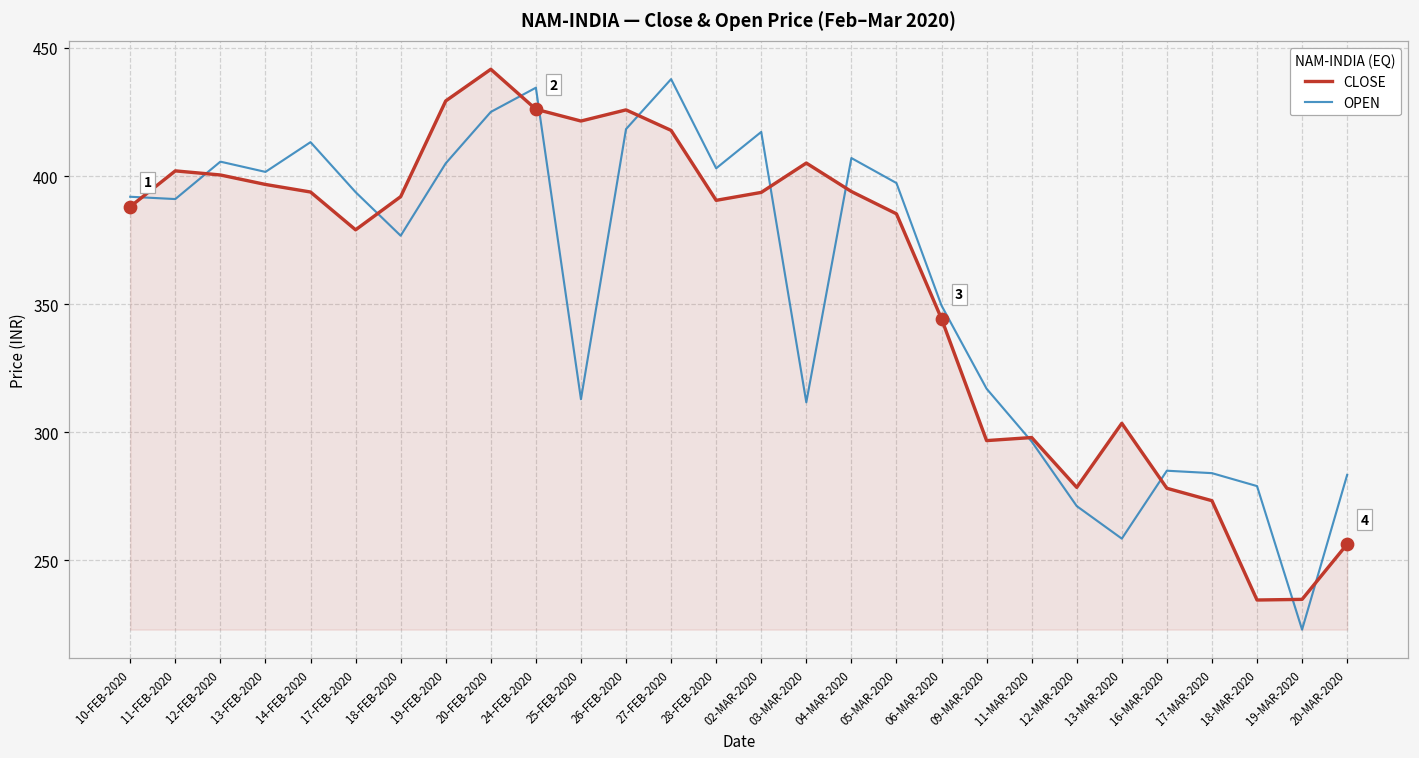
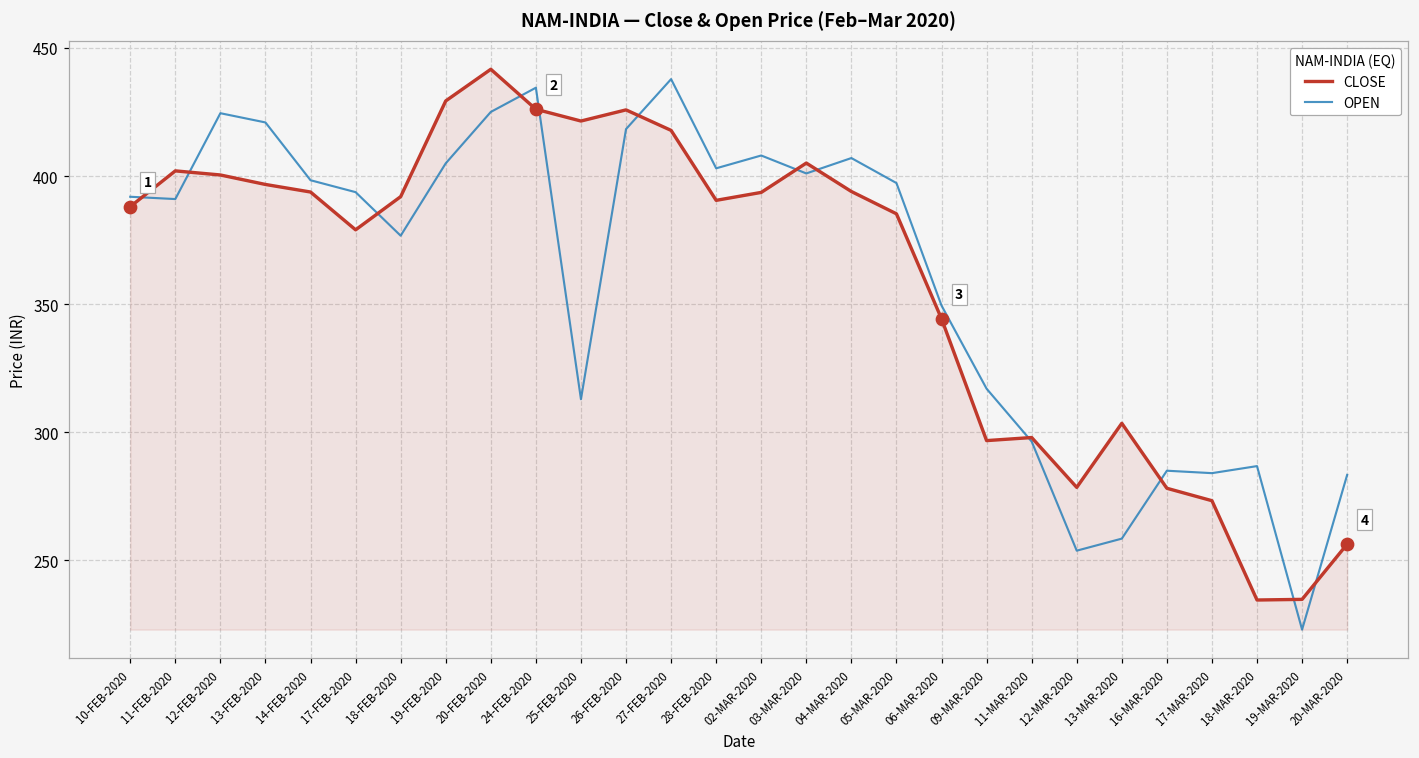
  {
    "OPEN": {
      "11-FEB-2020": 391,
-     "12-FEB-2020": 406,
-     "13-FEB-2020": 402,
-     "14-FEB-2020": 413,
+     "12-FEB-2020": 425,
+     "13-FEB-2020": 421,
+     "14-FEB-2020": 398,
      "17-FEB-2020": 394,
      "18-FEB-2020": 377,
      "19-FEB-2020": 405,
      "20-FEB-2020": 425,
      "25-FEB-2020": 313,
      "26-FEB-2020": 418,
      "27-FEB-2020": 438,
      "28-FEB-2020": 403,
-     "02-MAR-2020": 417,
-     "03-MAR-2020": 312,
+     "02-MAR-2020": 408,
+     "03-MAR-2020": 401,
      "04-MAR-2020": 407,
      "05-MAR-2020": 397,
      "09-MAR-2020": 317,
      "11-MAR-2020": 296,
-     "12-MAR-2020": 271,
+     "12-MAR-2020": 254,
      "13-MAR-2020": 259,
      "16-MAR-2020": 285,
      "17-MAR-2020": 284,
-     "18-MAR-2020": 279,
+     "18-MAR-2020": 287,
      "19-MAR-2020": 223,
      "20-MAR-2020": 283
    }
  }
